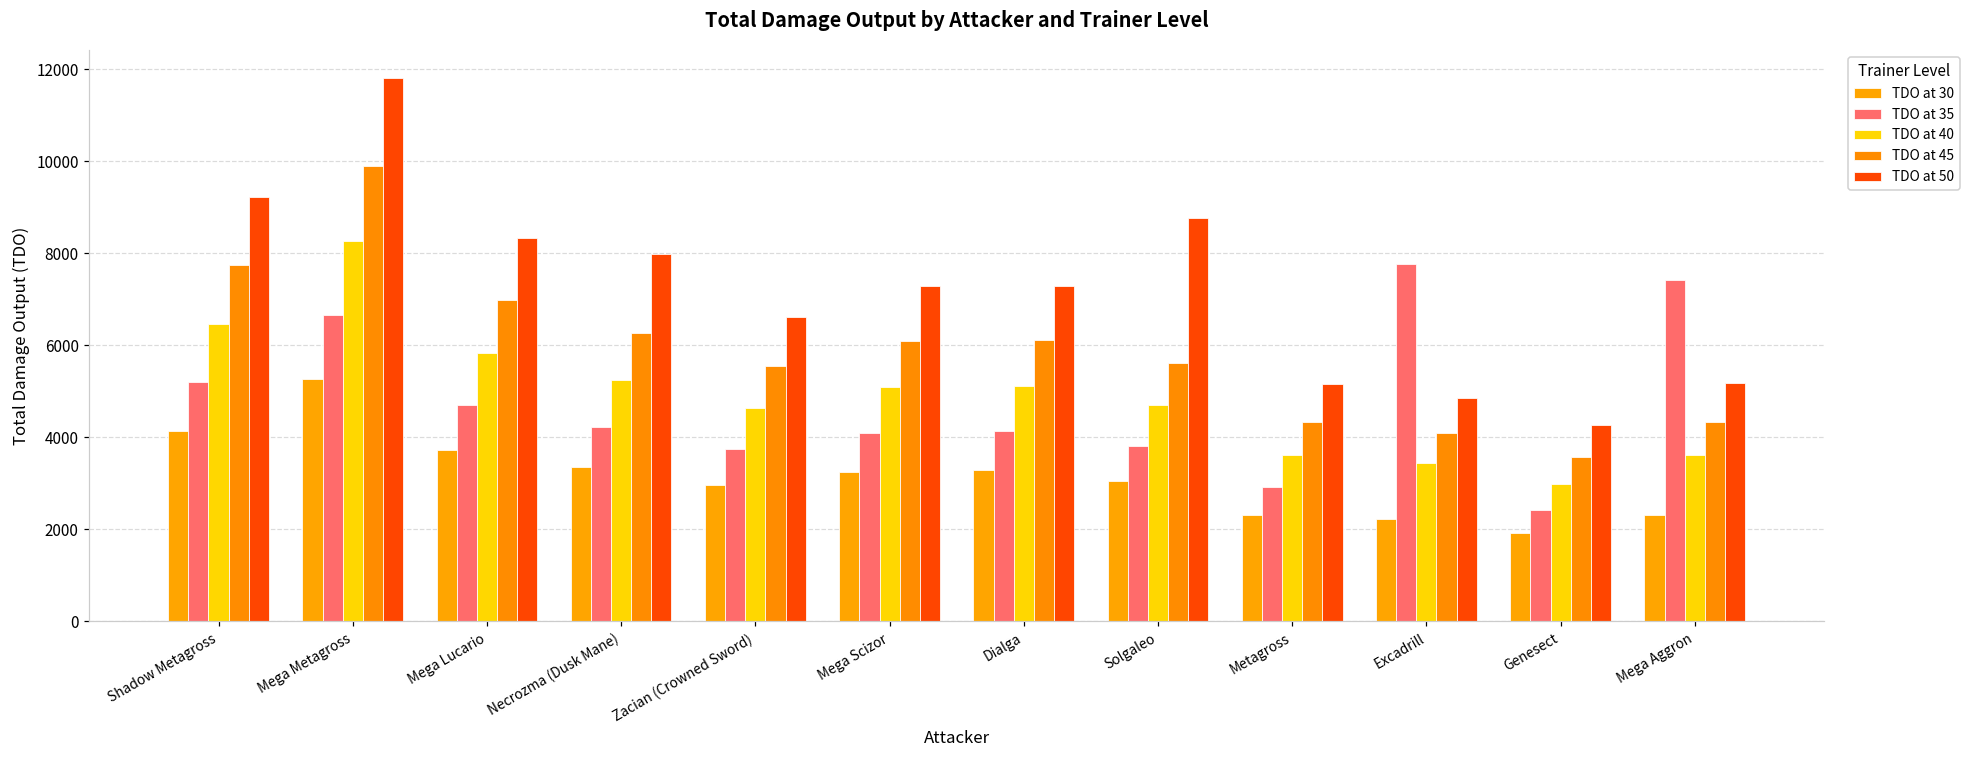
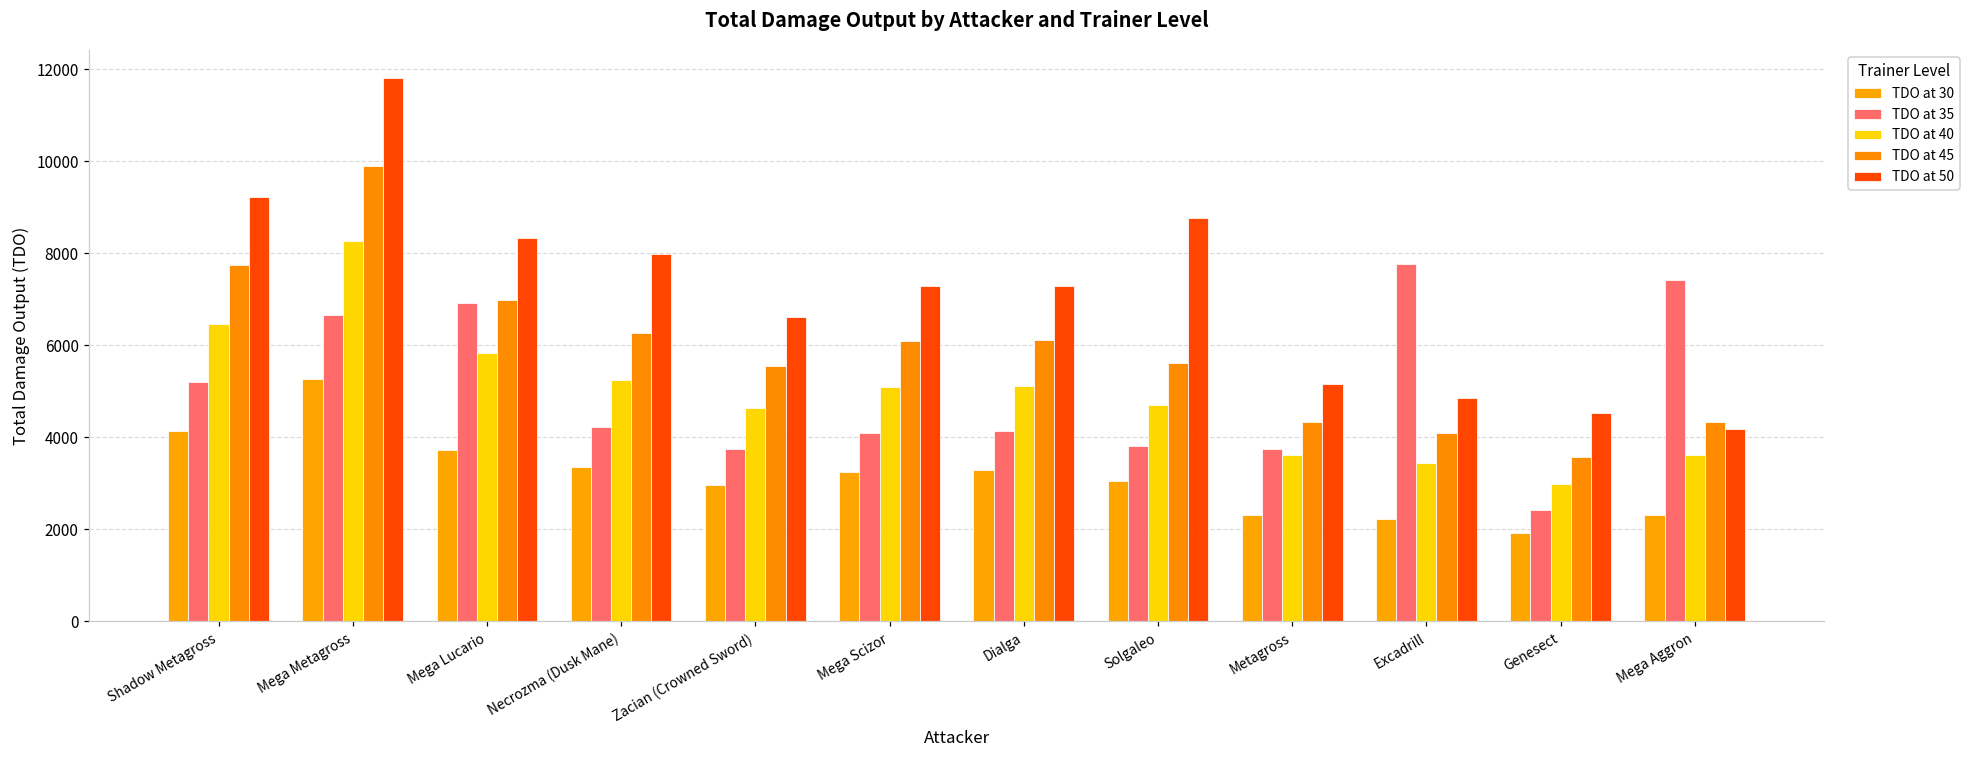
  {
    "TDO at 35": {
      "Shadow Metagross": 5200,
      "Mega Metagross": 6700,
-     "Mega Lucario": 4700,
+     "Mega Lucario": 6900,
      "Necrozma (Dusk Mane)": 4200,
      "Zacian (Crowned Sword)": 3700,
      "Mega Scizor": 4100,
      "Dialga": 4100,
      "Solgaleo": 3800,
-     "Metagross": 2900,
+     "Metagross": 3700,
      "Excadrill": 7800,
      "Genesect": 2400,
      "Mega Aggron": 7400
    },
    "TDO at 50": {
      "Shadow Metagross": 9200,
      "Mega Metagross": 11800,
      "Mega Lucario": 8300,
      "Necrozma (Dusk Mane)": 8000,
      "Zacian (Crowned Sword)": 6600,
      "Mega Scizor": 7300,
      "Dialga": 7300,
      "Solgaleo": 8800,
      "Metagross": 5200,
      "Excadrill": 4900,
-     "Genesect": 4300,
-     "Mega Aggron": 5200
+     "Genesect": 4500,
+     "Mega Aggron": 4200
    }
  }
